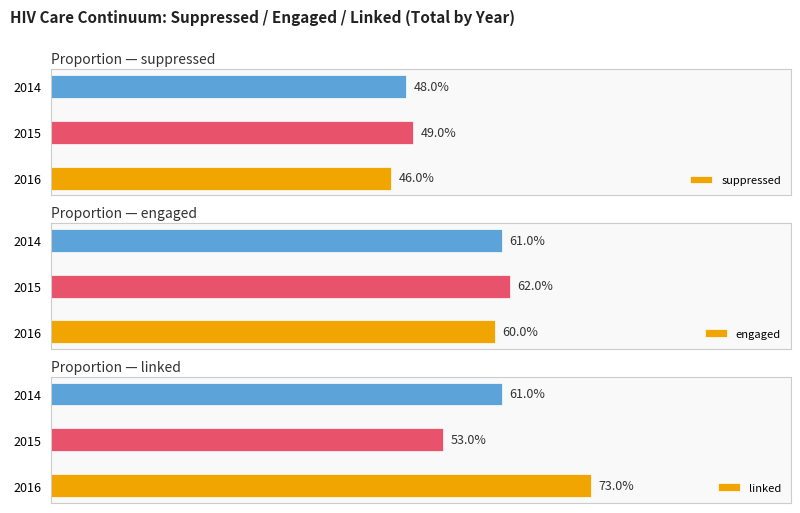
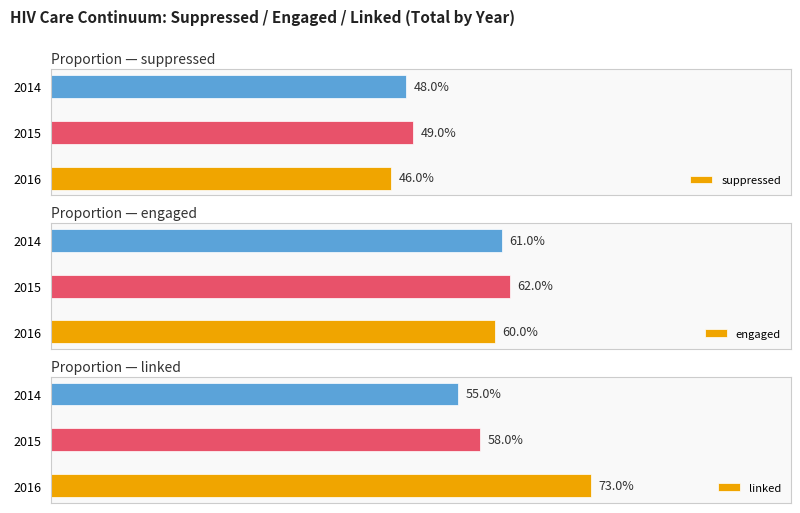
  {
    "Proportion — suppressed": {
      "2014": "48.0%",
      "2015": "49.0%",
      "2016": "46.0%"
    },
    "Proportion — engaged": {
      "2014": "61.0%",
      "2015": "62.0%",
      "2016": "60.0%"
    },
    "Proportion — linked": {
-     "2014": "61.0%",
-     "2015": "53.0%",
+     "2014": "55.0%",
+     "2015": "58.0%",
      "2016": "73.0%"
    }
  }
